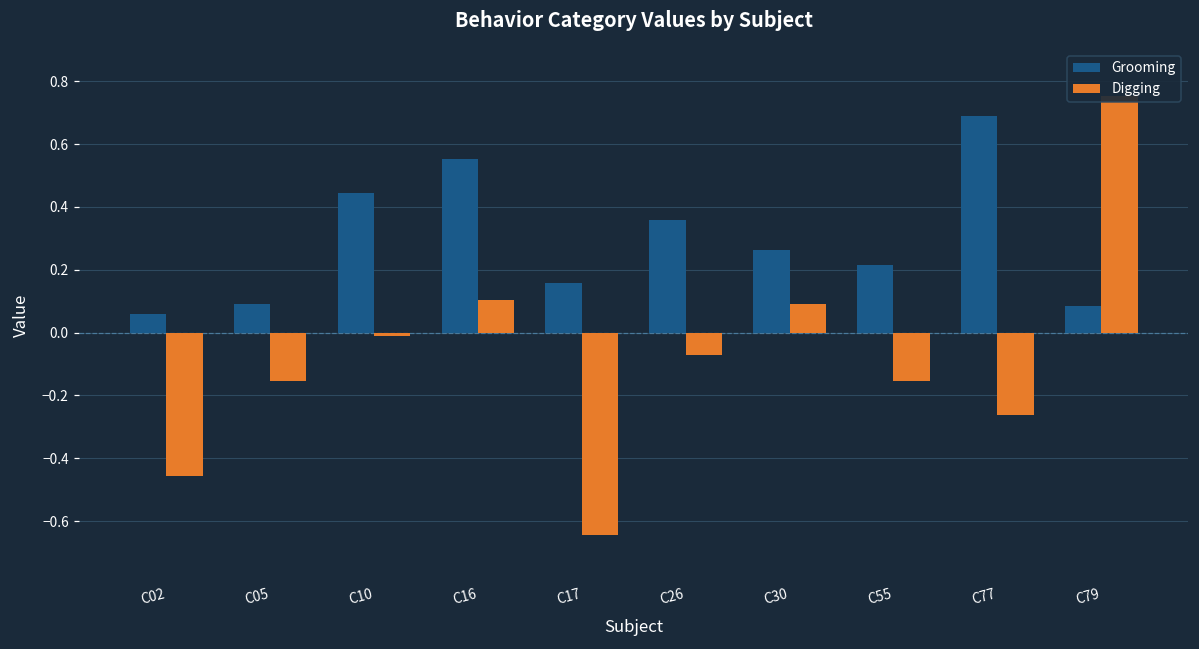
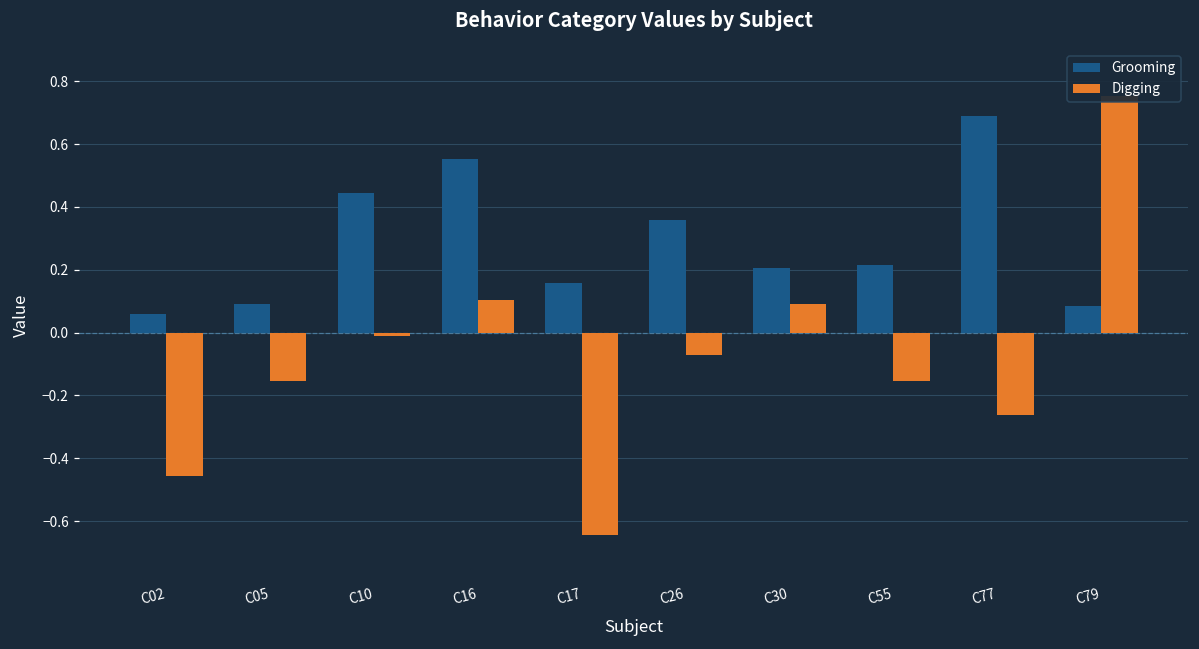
  {
    "Grooming": {
      "C02": 0.06,
      "C05": 0.09,
      "C10": 0.44,
      "C16": 0.55,
      "C17": 0.16,
      "C26": 0.36,
-     "C30": 0.26,
+     "C30": 0.20,
      "C55": 0.22,
      "C77": 0.69,
      "C79": 0.08
    },
    "Digging": {
      "C02": -0.46,
      "C05": -0.15,
      "C10": -0.01,
      "C16": 0.10,
      "C17": -0.64,
      "C26": -0.07,
      "C30": 0.09,
      "C55": -0.15,
      "C77": -0.26
    }
  }
